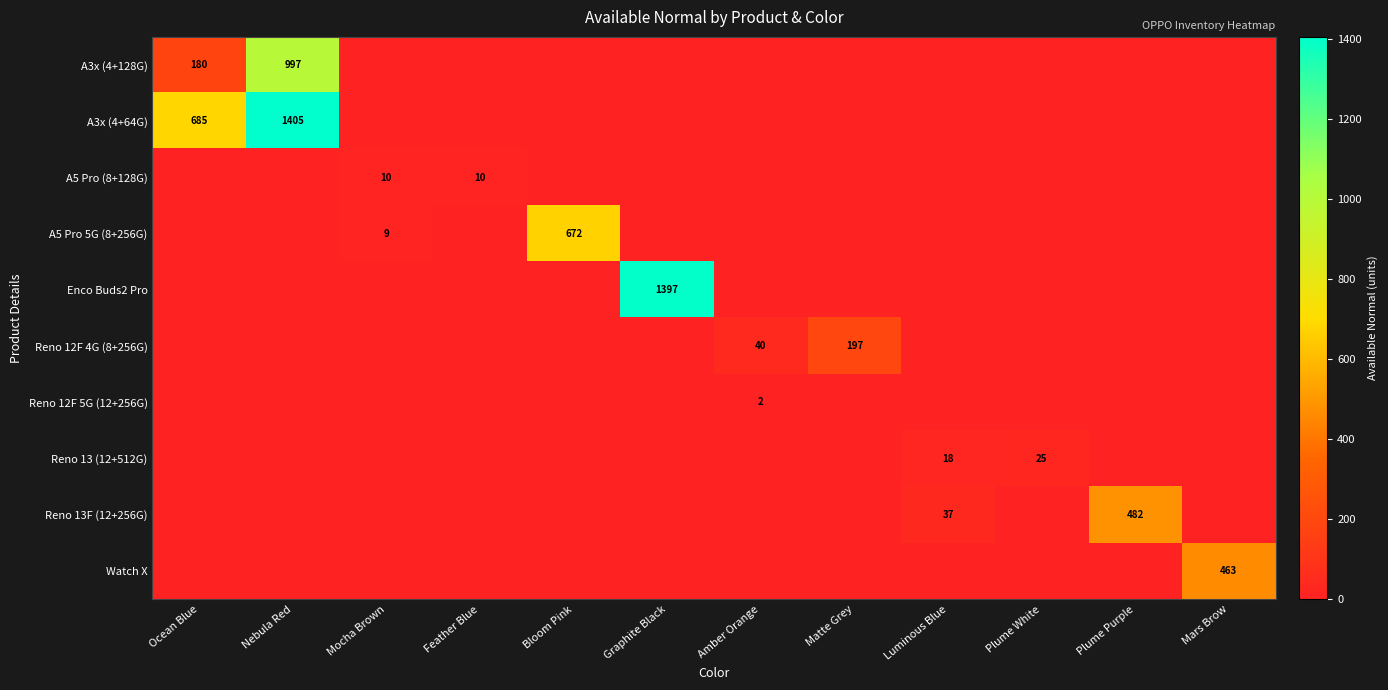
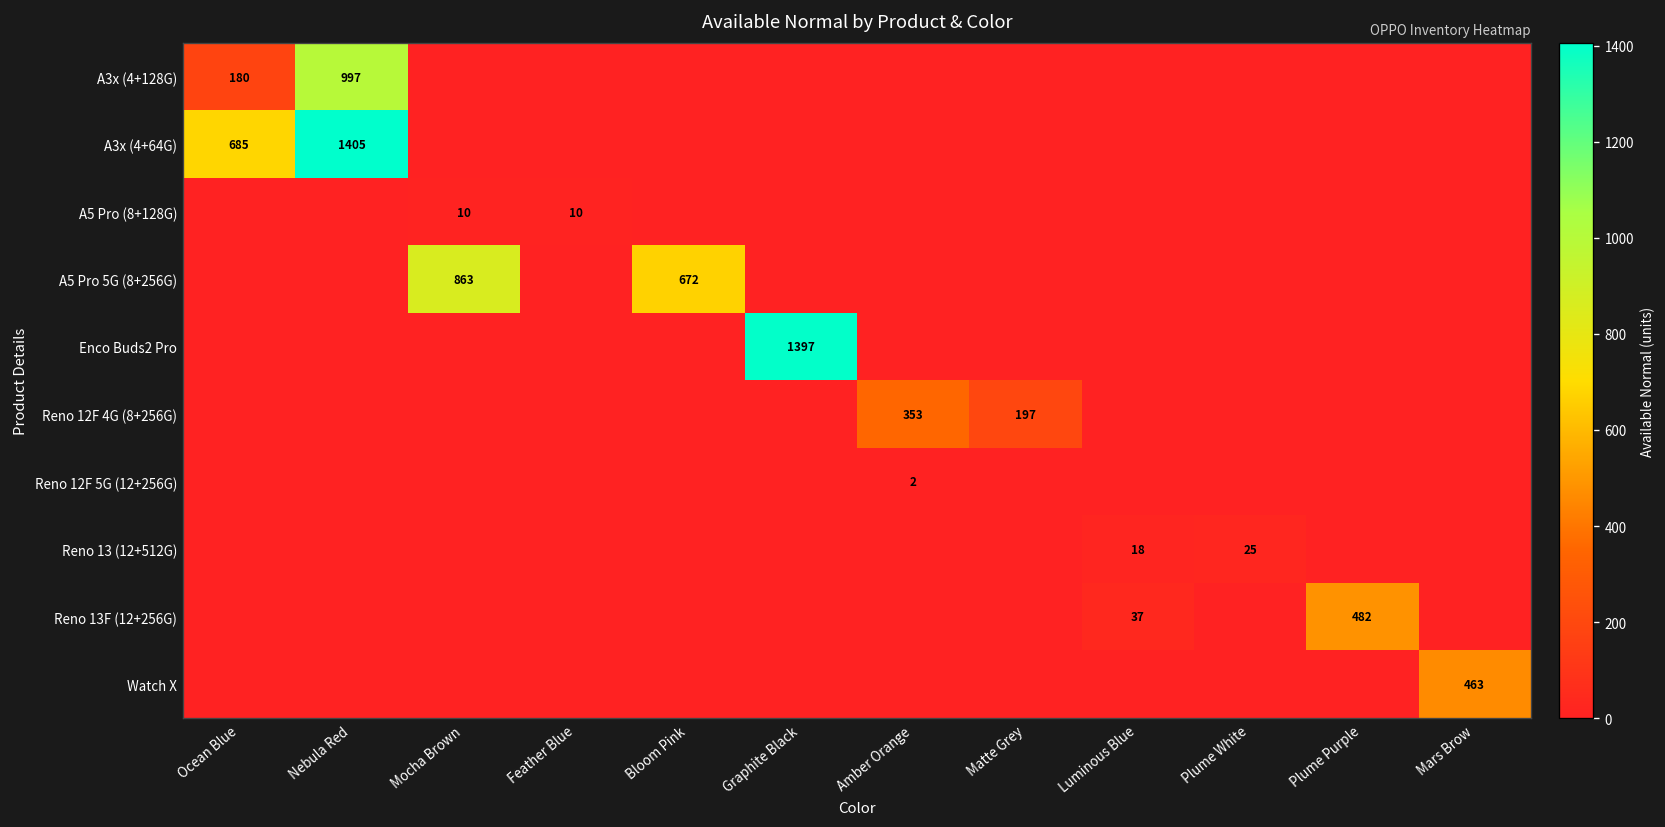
  {
    "A3x (4+128G)": {
      "Ocean Blue": 180,
      "Nebula Red": 997
    },
    "A3x (4+64G)": {
      "Ocean Blue": 685,
      "Nebula Red": 1405
    },
    "A5 Pro (8+128G)": {
      "Mocha Brown": 10,
      "Feather Blue": 10
    },
    "A5 Pro 5G (8+256G)": {
-     "Mocha Brown": 9,
+     "Mocha Brown": 863,
      "Bloom Pink": 672
    },
    "Enco Buds2 Pro": {
      "Graphite Black": 1397
    },
    "Reno 12F 4G (8+256G)": {
-     "Amber Orange": 40,
+     "Amber Orange": 353,
      "Matte Grey": 197
    },
    "Reno 12F 5G (12+256G)": {
      "Amber Orange": 2
    },
    "Reno 13 (12+512G)": {
      "Luminous Blue": 18,
      "Plume White": 25
    },
    "Reno 13F (12+256G)": {
      "Luminous Blue": 37,
      "Plume Purple": 482
    },
    "Watch X": {
      "Mars Brow": 463
    }
  }
